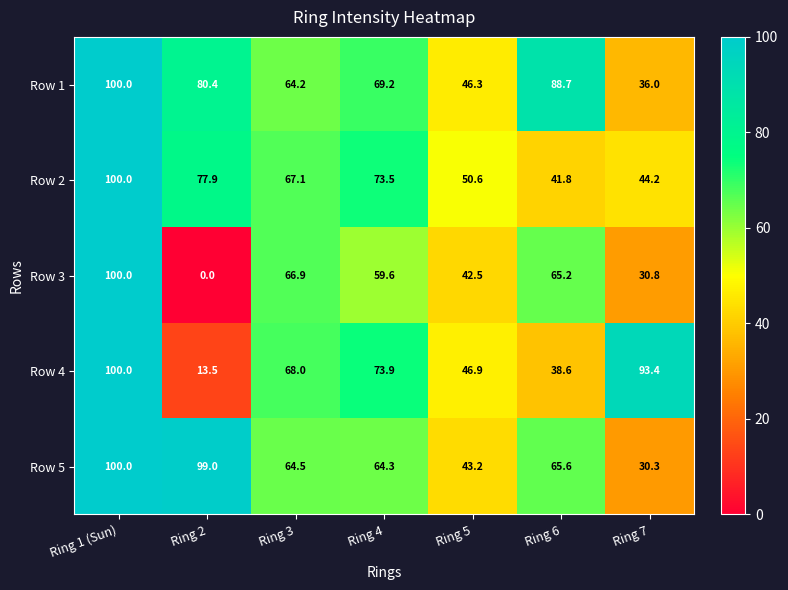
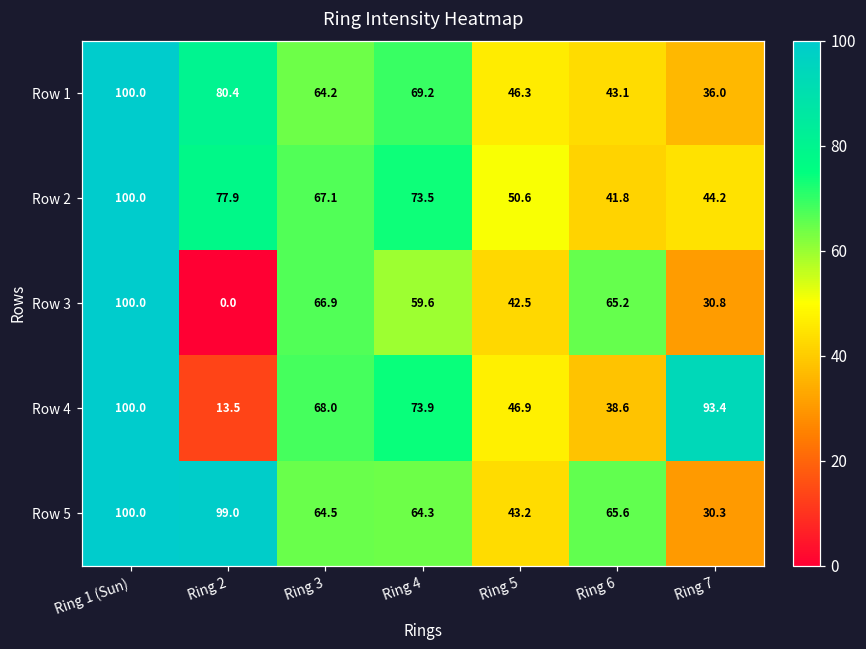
  {
    "Row 1": {
      "Ring 1 (Sun)": 100.0,
      "Ring 2": 80.4,
      "Ring 3": 64.2,
      "Ring 4": 69.2,
      "Ring 5": 46.3,
-     "Ring 6": 88.7,
+     "Ring 6": 43.1,
      "Ring 7": 36.0
    },
    "Row 2": {
      "Ring 1 (Sun)": 100.0,
      "Ring 2": 77.9,
      "Ring 3": 67.1,
      "Ring 4": 73.5,
      "Ring 5": 50.6,
      "Ring 6": 41.8,
      "Ring 7": 44.2
    },
    "Row 3": {
      "Ring 1 (Sun)": 100.0,
      "Ring 2": 0.0,
      "Ring 3": 66.9,
      "Ring 4": 59.6,
      "Ring 5": 42.5,
      "Ring 6": 65.2,
      "Ring 7": 30.8
    },
    "Row 4": {
      "Ring 1 (Sun)": 100.0,
      "Ring 2": 13.5,
      "Ring 3": 68.0,
      "Ring 4": 73.9,
      "Ring 5": 46.9,
      "Ring 6": 38.6,
      "Ring 7": 93.4
    },
    "Row 5": {
      "Ring 1 (Sun)": 100.0,
      "Ring 2": 99.0,
      "Ring 3": 64.5,
      "Ring 4": 64.3,
      "Ring 5": 43.2,
      "Ring 6": 65.6,
      "Ring 7": 30.3
    }
  }
